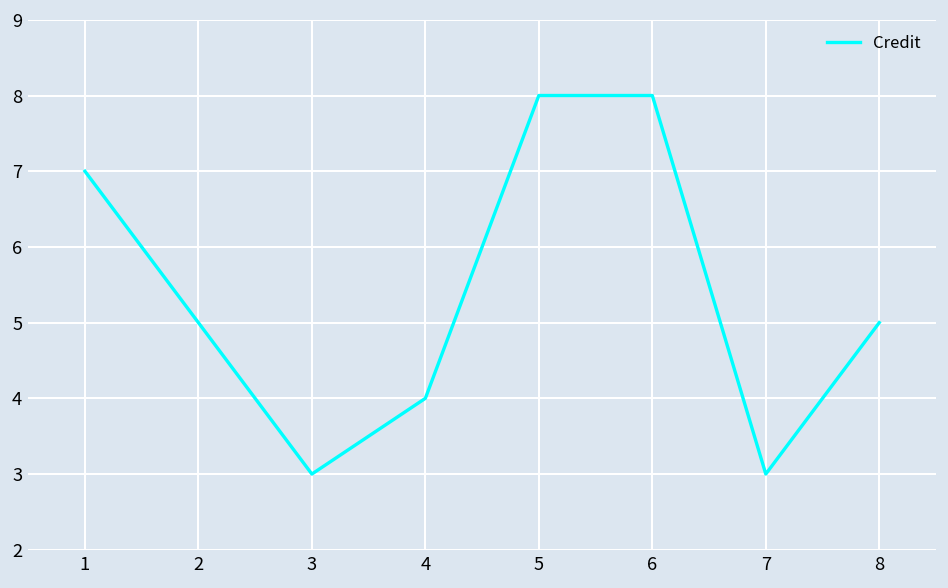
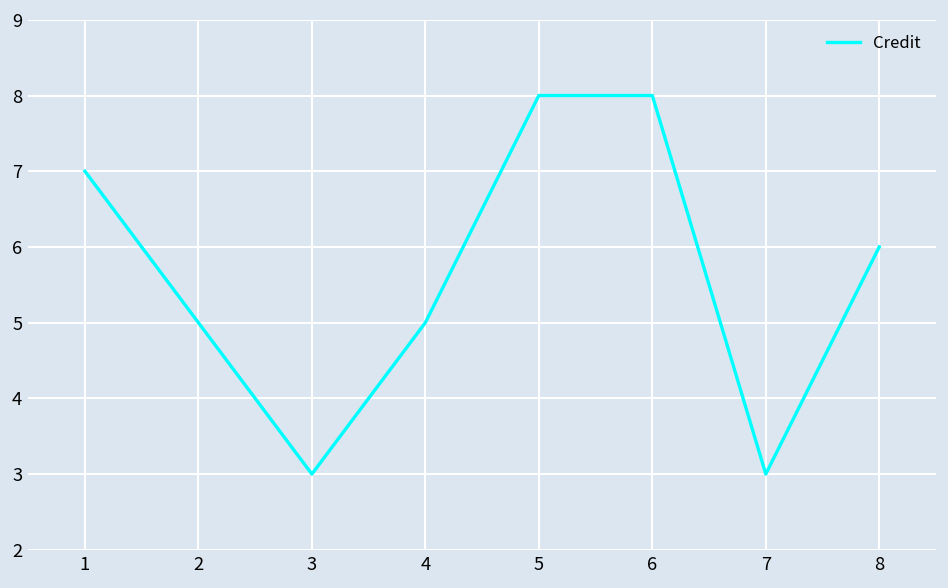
  {
    "1": 7,
    "2": 5,
    "3": 3,
-   "4": 4,
+   "4": 5,
    "5": 8,
    "6": 8,
    "7": 3,
-   "8": 5
+   "8": 6
  }
